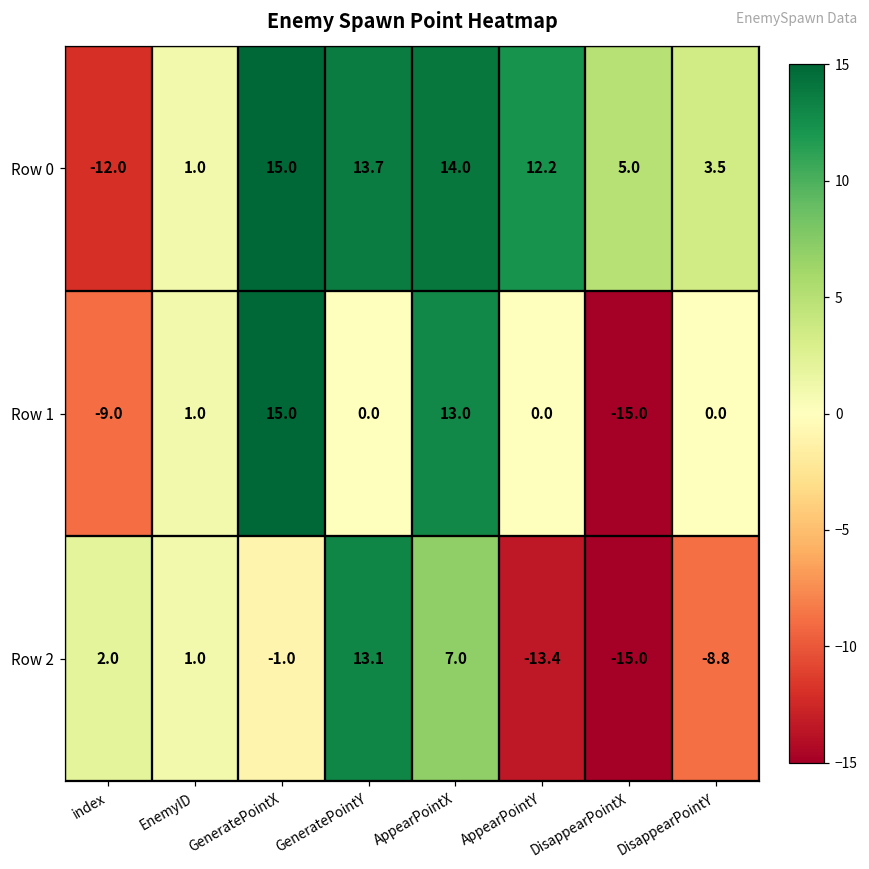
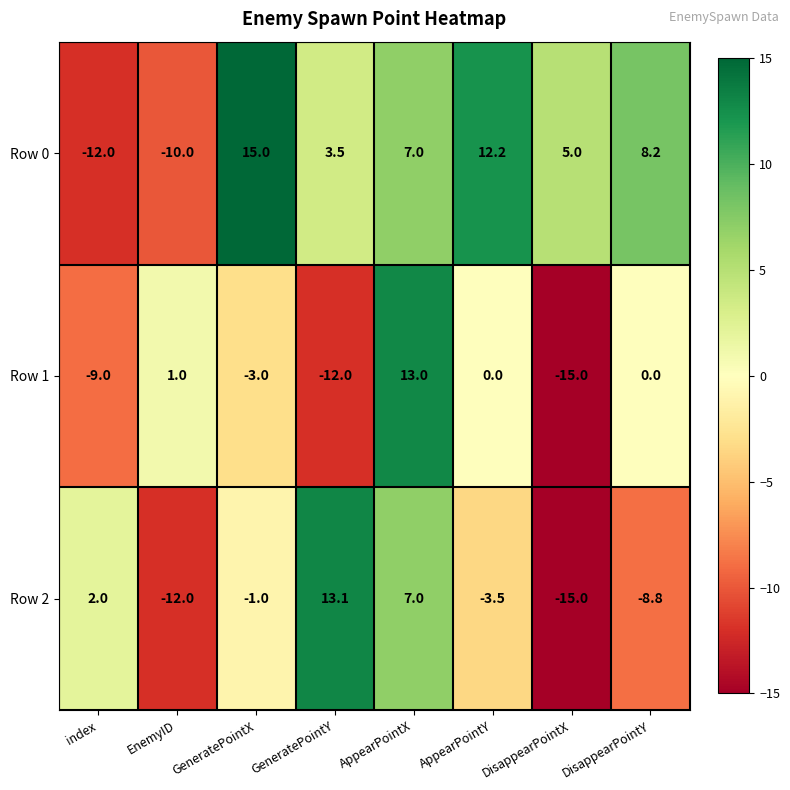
  {
    "Row 0": {
      "index": -12.0,
-     "EnemyID": 1.0,
+     "EnemyID": -10.0,
      "GeneratePointX": 15.0,
-     "GeneratePointY": 13.7,
-     "AppearPointX": 14.0,
+     "GeneratePointY": 3.5,
+     "AppearPointX": 7.0,
      "AppearPointY": 12.2,
      "DisappearPointX": 5.0,
-     "DisappearPointY": 3.5
+     "DisappearPointY": 8.2
    },
    "Row 1": {
      "index": -9.0,
      "EnemyID": 1.0,
-     "GeneratePointX": 15.0,
-     "GeneratePointY": 0.0,
+     "GeneratePointX": -3.0,
+     "GeneratePointY": -12.0,
      "AppearPointX": 13.0,
      "AppearPointY": 0.0,
      "DisappearPointX": -15.0,
      "DisappearPointY": 0.0
    },
    "Row 2": {
      "index": 2.0,
-     "EnemyID": 1.0,
+     "EnemyID": -12.0,
      "GeneratePointX": -1.0,
      "GeneratePointY": 13.1,
      "AppearPointX": 7.0,
-     "AppearPointY": -13.4,
+     "AppearPointY": -3.5,
      "DisappearPointX": -15.0,
      "DisappearPointY": -8.8
    }
  }
